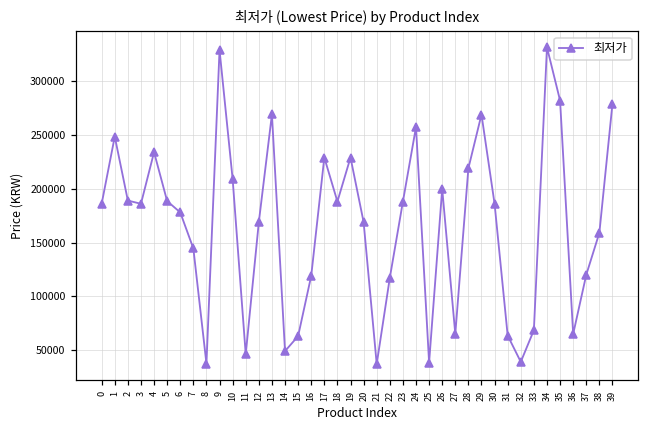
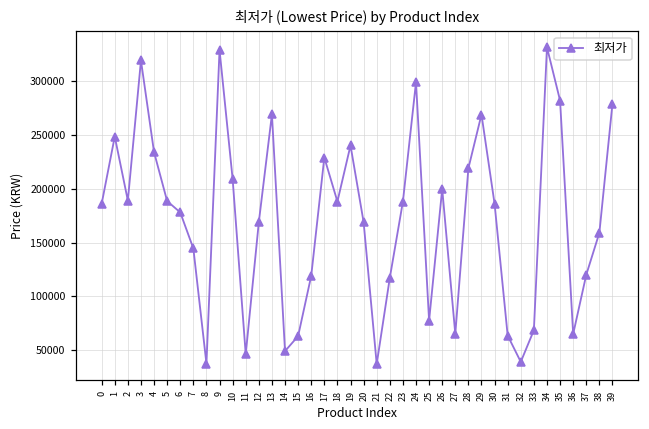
  {
    "0": 190000,
    "1": 250000,
    "2": 190000,
-   "3": 190000,
+   "3": 320000,
    "4": 230000,
    "5": 190000,
    "6": 180000,
    "7": 140000,
    "8": 40000,
    "9": 330000,
    "10": 210000,
    "11": 50000,
    "12": 170000,
    "13": 270000,
    "14": 50000,
    "15": 60000,
    "16": 120000,
    "17": 230000,
    "18": 190000,
-   "19": 230000,
+   "19": 240000,
    "20": 170000,
    "21": 40000,
    "22": 120000,
    "23": 190000,
-   "24": 260000,
-   "25": 40000,
+   "24": 300000,
+   "25": 80000,
    "26": 200000,
    "27": 70000,
    "28": 220000,
    "29": 270000,
    "30": 190000,
    "31": 60000,
    "32": 40000,
    "33": 70000,
    "34": 330000,
    "35": 280000,
    "36": 60000,
    "37": 120000,
    "38": 160000,
    "39": 280000
  }
